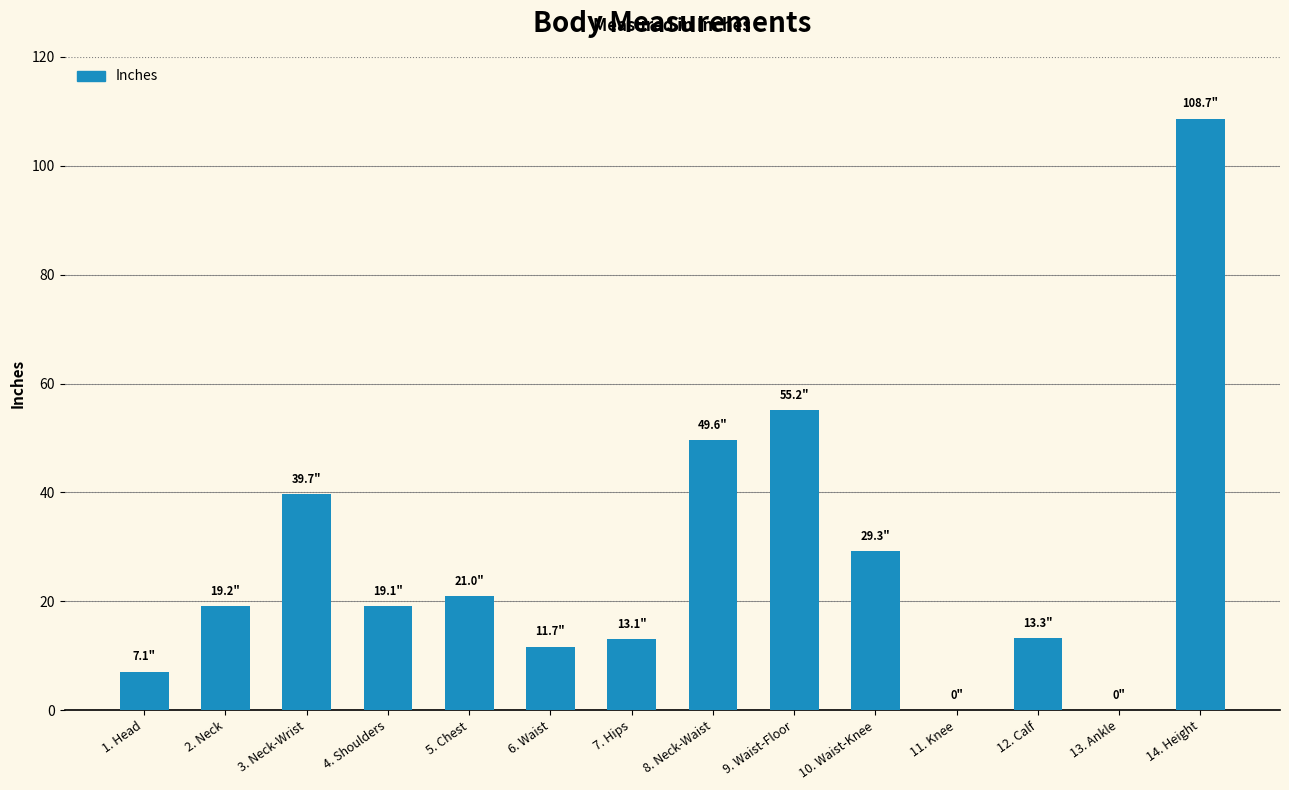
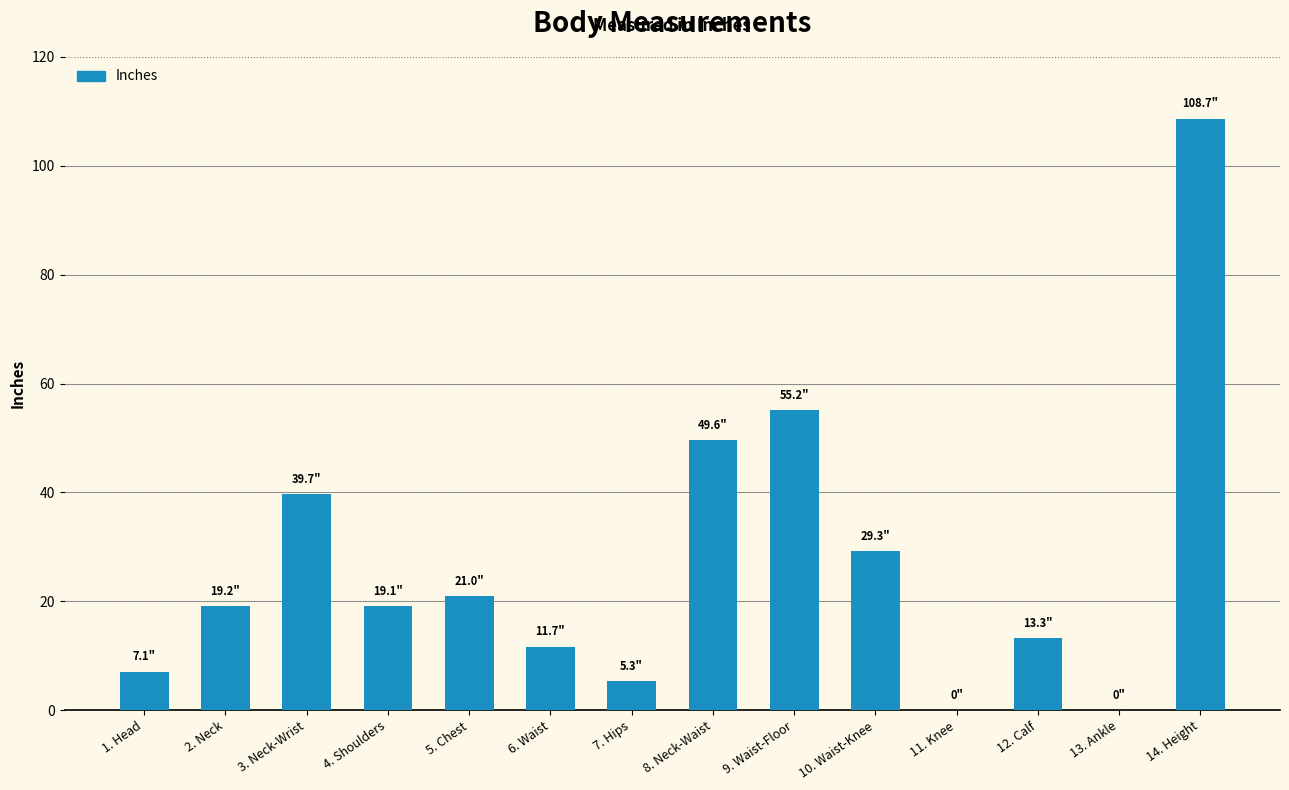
  {
    "1. Head": "7.1\"",
    "2. Neck": "19.2\"",
    "3. Neck-Wrist": "39.7\"",
    "4. Shoulders": "19.1\"",
    "5. Chest": "21.0\"",
    "6. Waist": "11.7\"",
-   "7. Hips": "13.1\"",
+   "7. Hips": "5.3\"",
    "8. Neck-Waist": "49.6\"",
    "9. Waist-Floor": "55.2\"",
    "10. Waist-Knee": "29.3\"",
    "11. Knee": "0\"",
    "12. Calf": "13.3\"",
    "13. Ankle": "0\"",
    "14. Height": "108.7\""
  }
